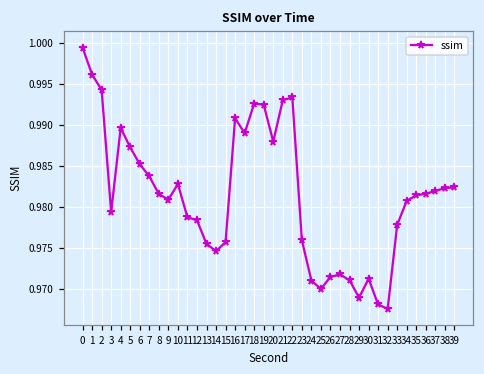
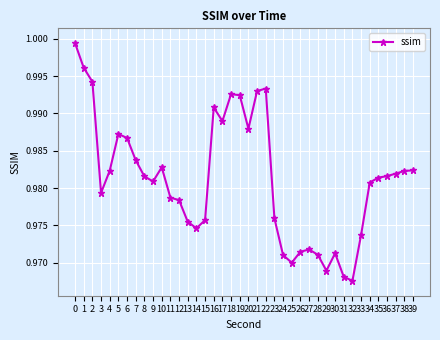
  {
    "0": 0.999,
    "1": 0.996,
    "2": 0.994,
    "3": 0.979,
-   "4": 0.990,
+   "4": 0.982,
    "5": 0.987,
-   "6": 0.985,
+   "6": 0.987,
    "7": 0.984,
    "8": 0.982,
    "9": 0.981,
    "10": 0.983,
    "11": 0.979,
    "12": 0.978,
    "13": 0.976,
    "14": 0.975,
    "15": 0.976,
    "16": 0.991,
    "17": 0.989,
    "18": 0.993,
    "19": 0.992,
    "20": 0.988,
    "21": 0.993,
    "24": 0.971,
    "25": 0.970,
    "26": 0.971,
    "27": 0.972,
    "28": 0.971,
    "29": 0.969,
    "30": 0.971,
    "31": 0.968,
    "32": 0.968,
-   "33": 0.978,
+   "33": 0.974,
    "34": 0.981,
    "37": 0.982,
    "38": 0.982,
    "39": 0.982
  }
